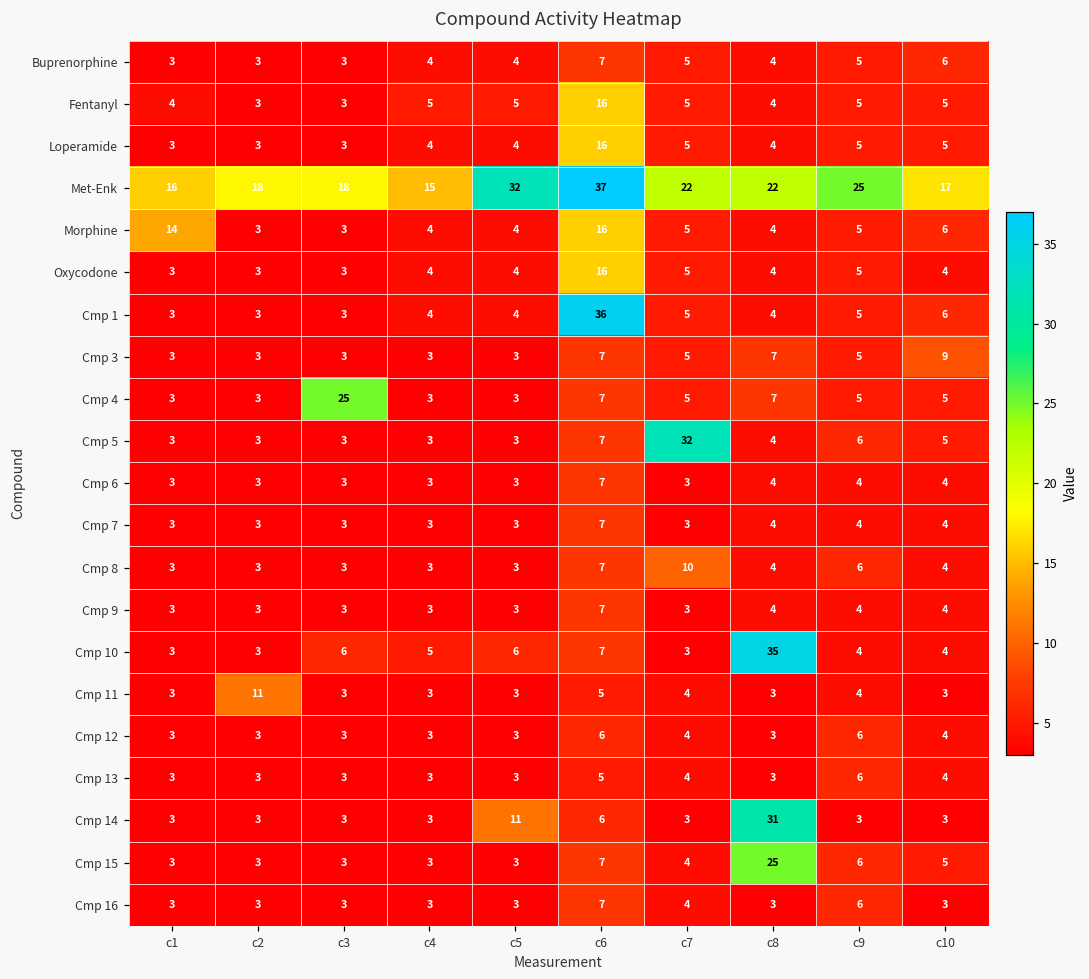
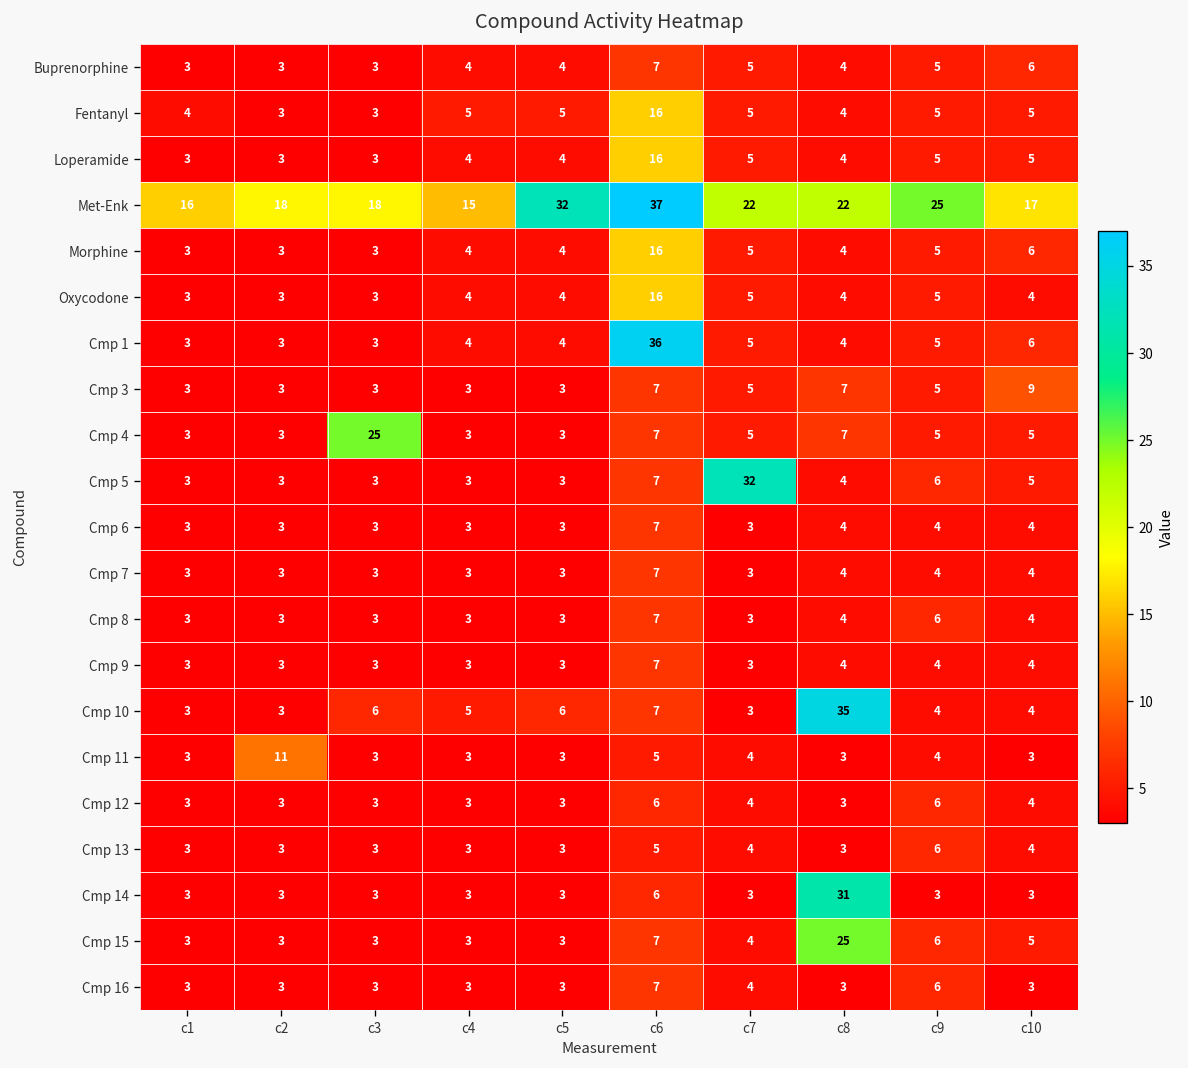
  {
    "Morphine": {
-     "c1": 14,
+     "c1": 3,
      "c2": 3,
      "c3": 3,
      "c4": 4,
      "c5": 4,
      "c6": 16,
      "c7": 5,
      "c8": 4,
      "c9": 5,
      "c10": 6
    },
    "Cmp 8": {
      "c1": 3,
      "c2": 3,
      "c3": 3,
      "c4": 3,
      "c5": 3,
      "c6": 7,
-     "c7": 10,
+     "c7": 3,
      "c8": 4,
      "c9": 6,
      "c10": 4
    },
    "Cmp 14": {
      "c1": 3,
      "c2": 3,
      "c3": 3,
      "c4": 3,
-     "c5": 11,
+     "c5": 3,
      "c6": 6,
      "c7": 3,
      "c8": 31,
      "c9": 3,
      "c10": 3
    }
  }
